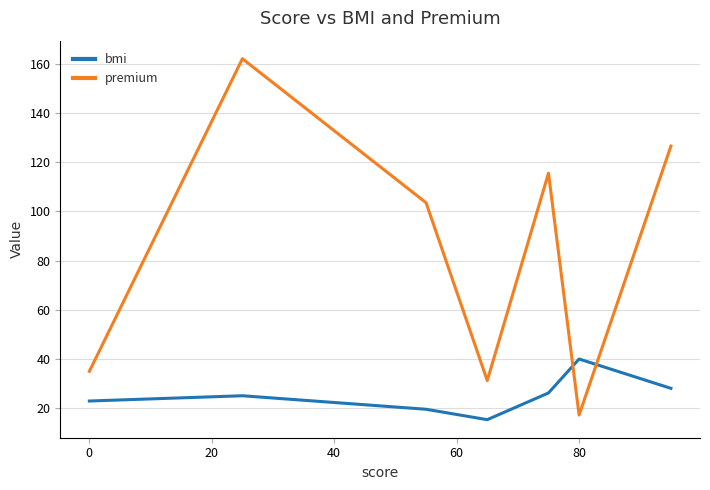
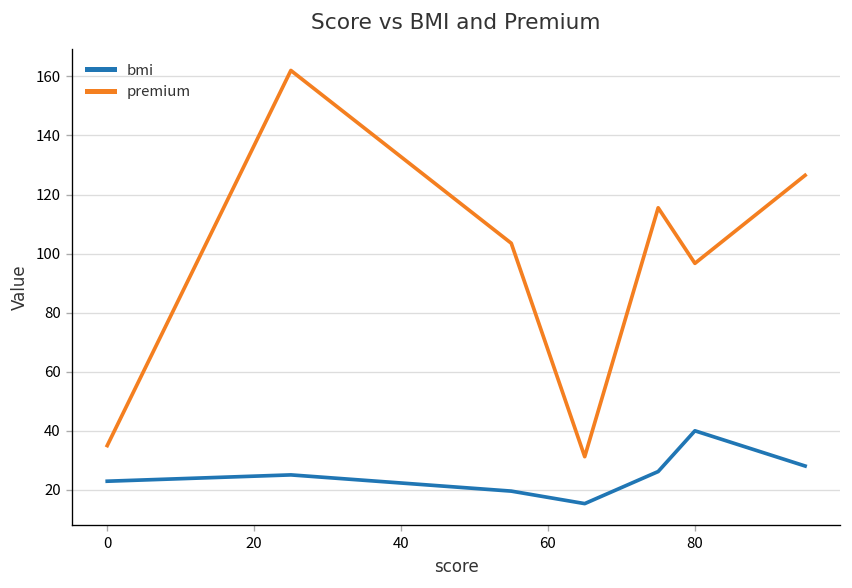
  {
    "bmi": {
      "0": 23,
      "80": 40
    },
    "premium": {
      "0": 35,
-     "80": 17
+     "80": 97
    }
  }
